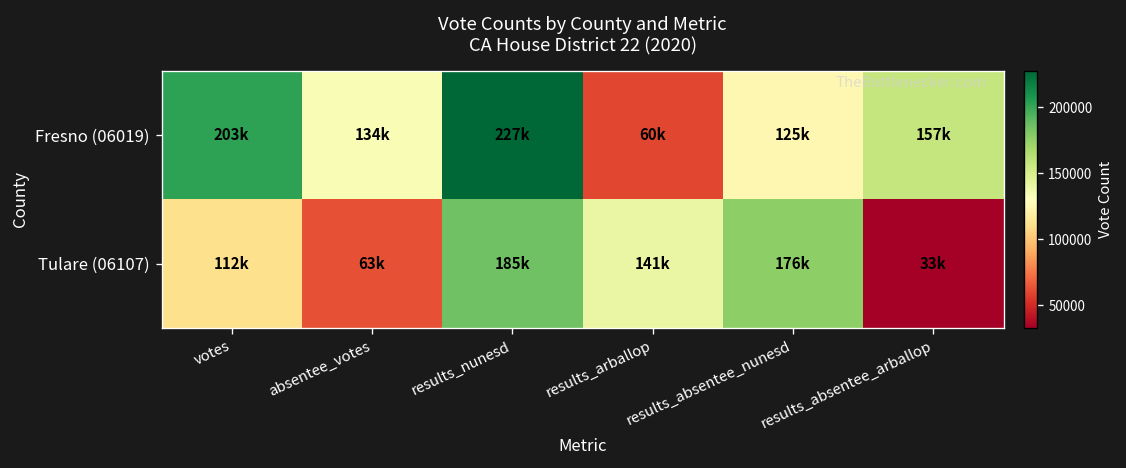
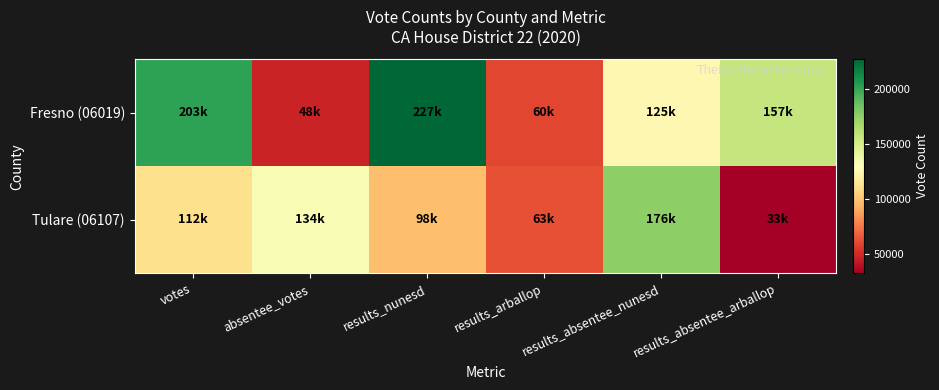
  {
    "Fresno (06019)": {
      "votes": "203k",
-     "absentee_votes": "134k",
+     "absentee_votes": "48k",
      "results_nunesd": "227k",
      "results_arballop": "60k",
      "results_absentee_nunesd": "125k"
    },
    "Tulare (06107)": {
      "votes": "112k",
-     "absentee_votes": "63k",
-     "results_nunesd": "185k",
-     "results_arballop": "141k",
+     "absentee_votes": "134k",
+     "results_nunesd": "98k",
+     "results_arballop": "63k",
      "results_absentee_nunesd": "176k",
      "results_absentee_arballop": "33k"
    }
  }
